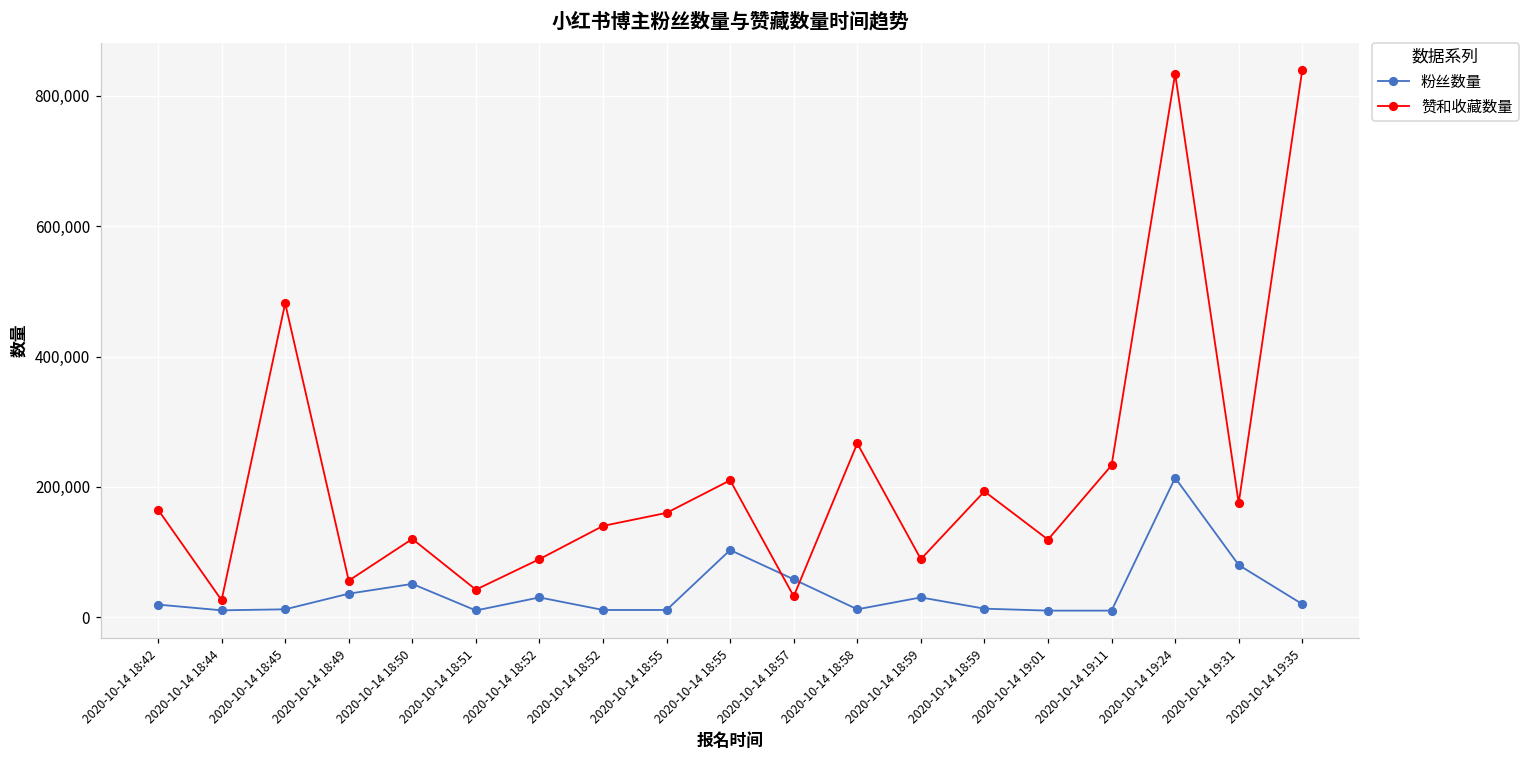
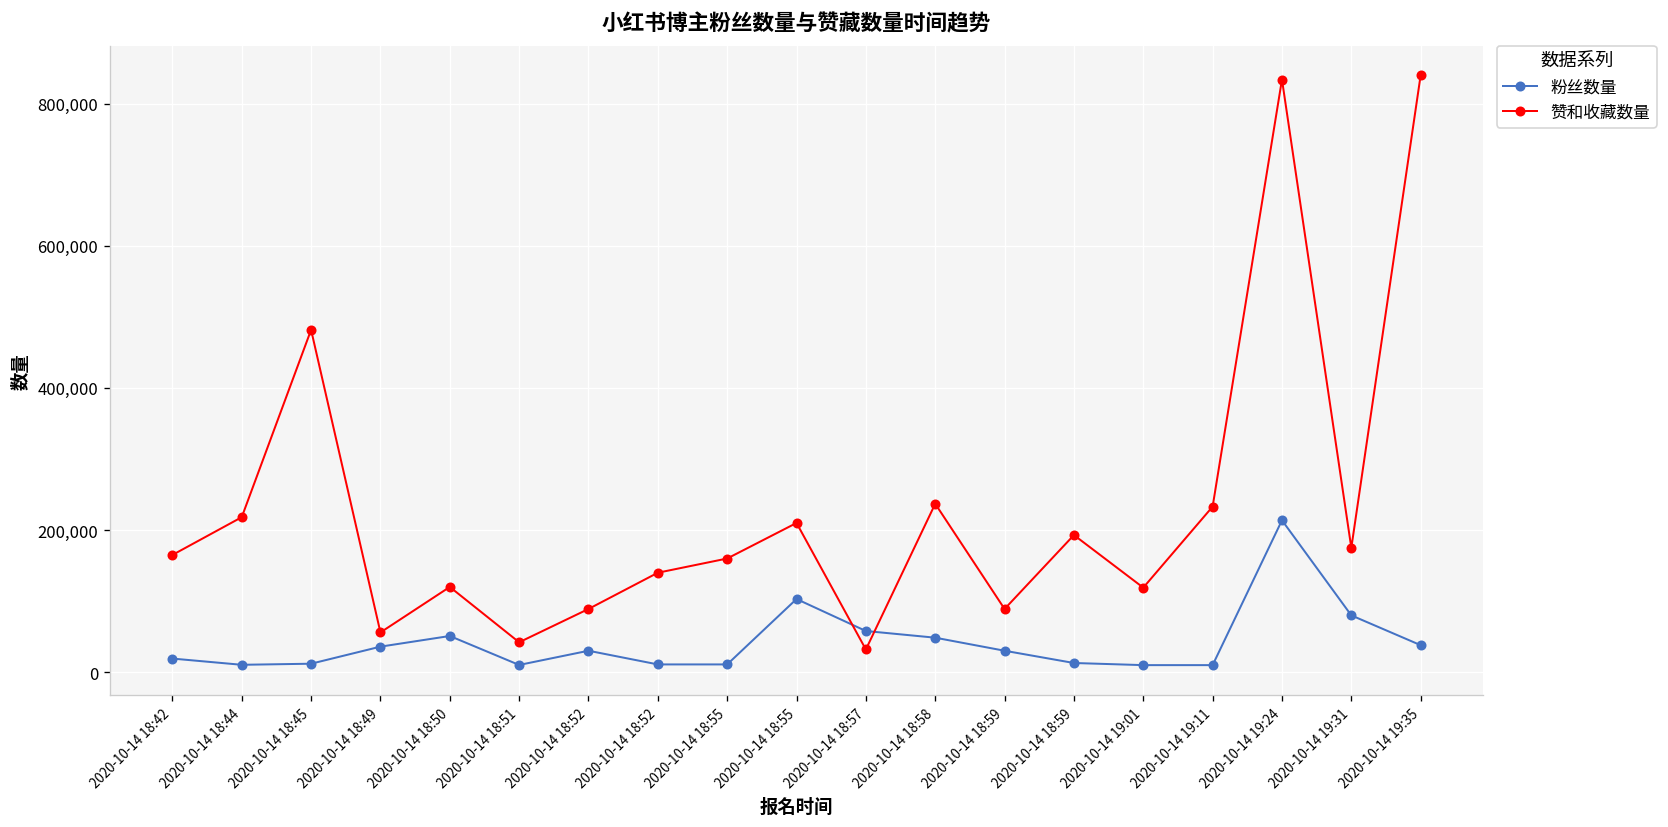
  {
    "粉丝数量": {
      "2020-10-14 18:42": "20,000",
      "2020-10-14 18:44": "10,000",
      "2020-10-14 18:45": "10,000",
      "2020-10-14 18:49": "40,000",
      "2020-10-14 18:50": "50,000",
      "2020-10-14 18:51": "10,000",
      "2020-10-14 18:57": "60,000",
-     "2020-10-14 18:58": "10,000",
+     "2020-10-14 18:58": "50,000",
      "2020-10-14 19:01": "10,000",
      "2020-10-14 19:11": "10,000",
      "2020-10-14 19:24": "210,000",
      "2020-10-14 19:31": "80,000",
-     "2020-10-14 19:35": "20,000"
+     "2020-10-14 19:35": "40,000"
    },
    "赞和收藏数量": {
      "2020-10-14 18:42": "170,000",
-     "2020-10-14 18:44": "30,000",
+     "2020-10-14 18:44": "220,000",
      "2020-10-14 18:45": "480,000",
      "2020-10-14 18:49": "60,000",
      "2020-10-14 18:50": "120,000",
      "2020-10-14 18:51": "40,000",
      "2020-10-14 18:57": "30,000",
-     "2020-10-14 18:58": "270,000",
+     "2020-10-14 18:58": "240,000",
      "2020-10-14 19:01": "120,000",
      "2020-10-14 19:11": "230,000",
      "2020-10-14 19:24": "830,000",
      "2020-10-14 19:31": "180,000",
      "2020-10-14 19:35": "840,000"
    }
  }
